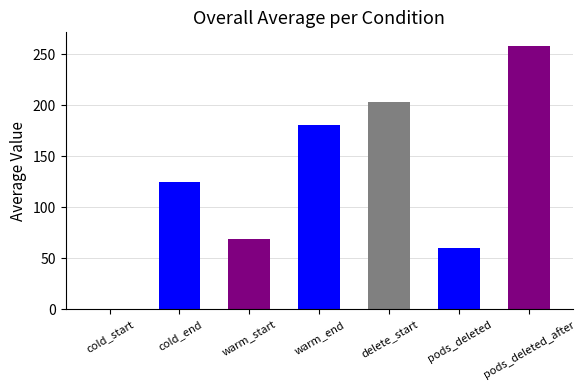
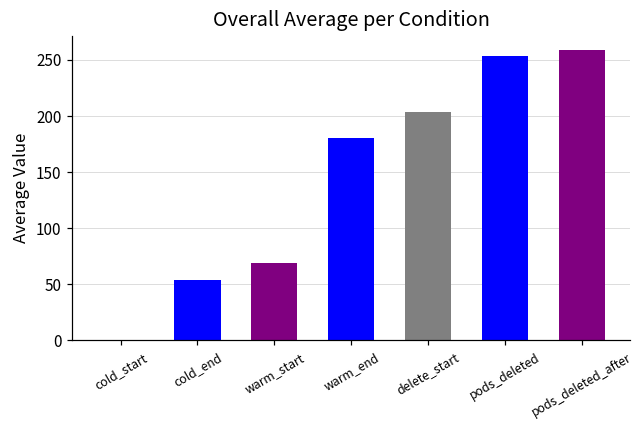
  {
    "cold_start": 0,
-   "cold_end": 125,
+   "cold_end": 54,
    "warm_start": 69,
    "warm_end": 181,
    "delete_start": 203,
-   "pods_deleted": 61,
+   "pods_deleted": 254,
    "pods_deleted_after": 259
  }
